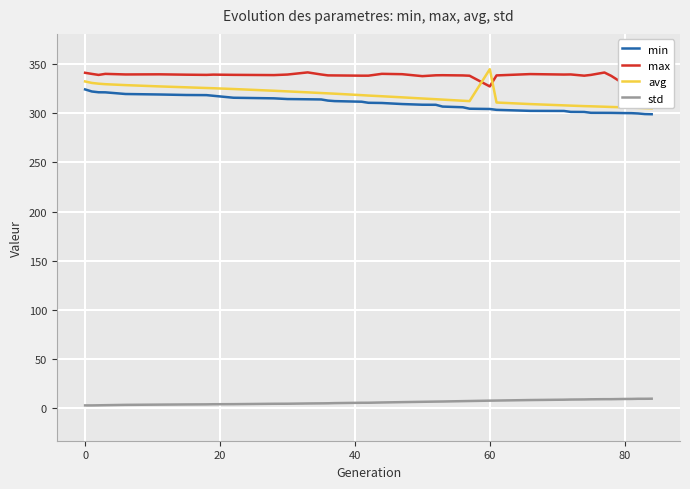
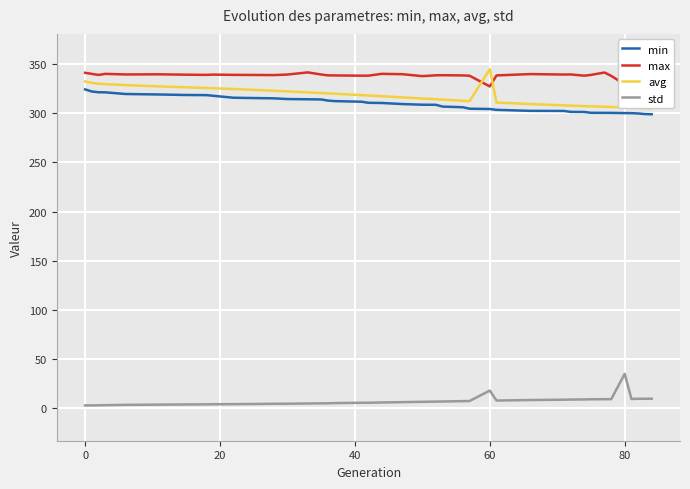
  {
    "max": {
      "0": 340,
      "60": 330
    },
    "avg": {
      "0": 330,
      "60": 350
    },
    "std": {
      "0": 0,
-     "60": 10,
-     "80": 10
+     "60": 20,
+     "80": 30
    }
  }
